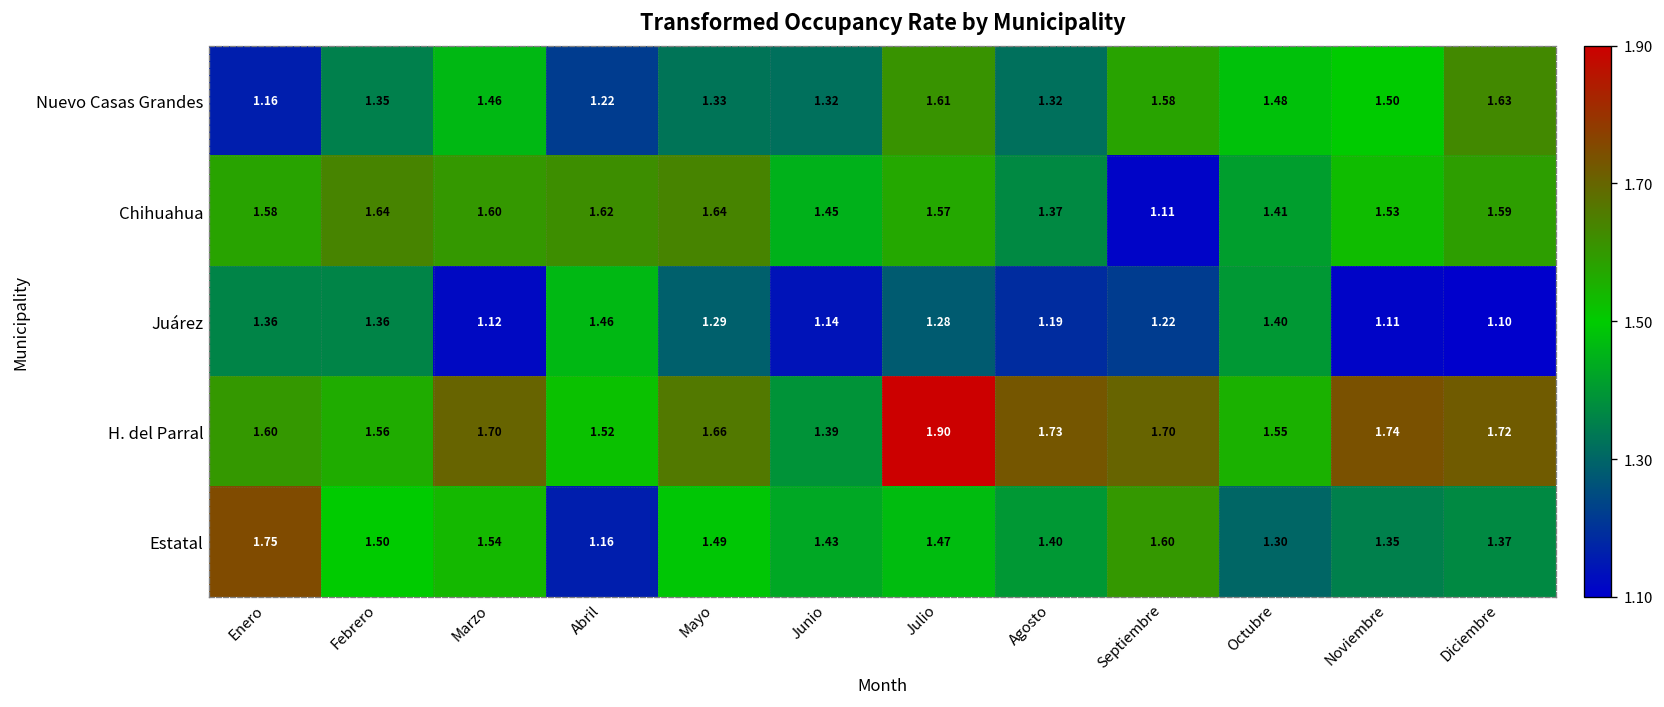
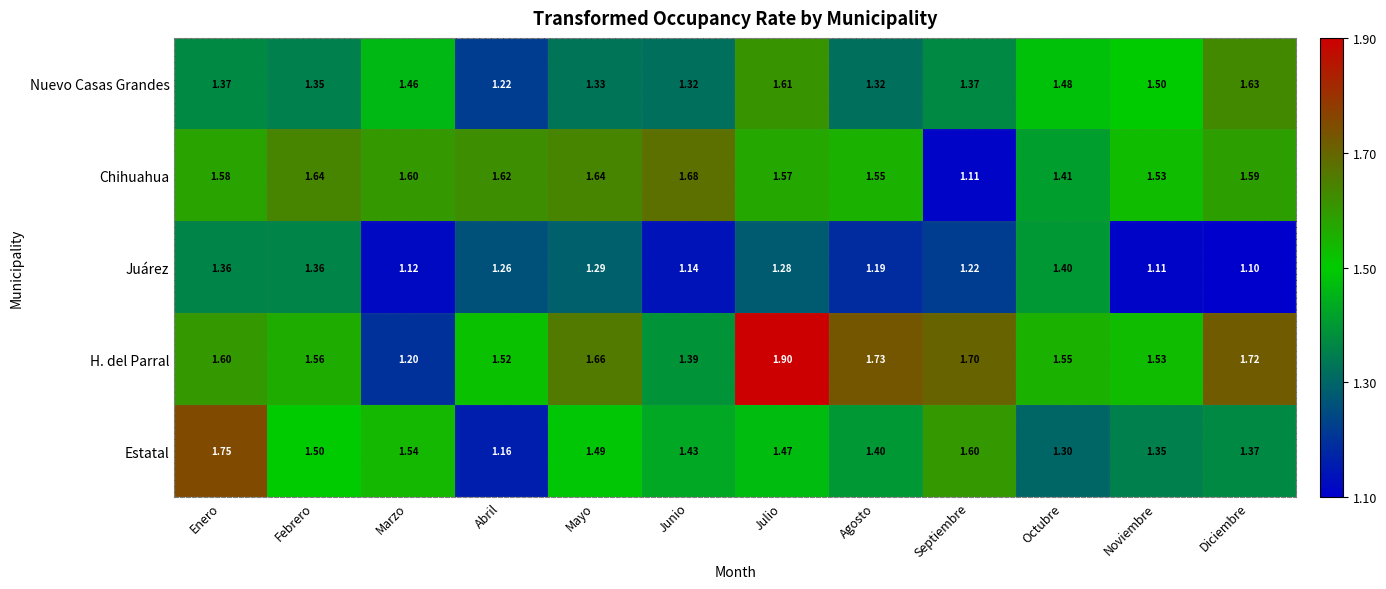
  {
    "Nuevo Casas Grandes": {
-     "Enero": 1.16,
+     "Enero": 1.37,
      "Febrero": 1.35,
      "Marzo": 1.46,
      "Abril": 1.22,
      "Mayo": 1.33,
      "Junio": 1.32,
      "Julio": 1.61,
      "Agosto": 1.32,
-     "Septiembre": 1.58,
+     "Septiembre": 1.37,
      "Octubre": 1.48,
      "Noviembre": 1.50,
      "Diciembre": 1.63
    },
    "Chihuahua": {
      "Enero": 1.58,
      "Febrero": 1.64,
      "Marzo": 1.60,
      "Abril": 1.62,
      "Mayo": 1.64,
-     "Junio": 1.45,
+     "Junio": 1.68,
      "Julio": 1.57,
-     "Agosto": 1.37,
+     "Agosto": 1.55,
      "Septiembre": 1.11,
      "Octubre": 1.41,
      "Noviembre": 1.53,
      "Diciembre": 1.59
    },
    "Juárez": {
      "Enero": 1.36,
      "Febrero": 1.36,
      "Marzo": 1.12,
-     "Abril": 1.46,
+     "Abril": 1.26,
      "Mayo": 1.29,
      "Junio": 1.14,
      "Julio": 1.28,
      "Agosto": 1.19,
      "Septiembre": 1.22,
      "Octubre": 1.40,
      "Noviembre": 1.11,
      "Diciembre": 1.10
    },
    "H. del Parral": {
      "Enero": 1.60,
      "Febrero": 1.56,
-     "Marzo": 1.70,
+     "Marzo": 1.20,
      "Abril": 1.52,
      "Mayo": 1.66,
      "Junio": 1.39,
      "Julio": 1.90,
      "Agosto": 1.73,
      "Septiembre": 1.70,
      "Octubre": 1.55,
-     "Noviembre": 1.74,
+     "Noviembre": 1.53,
      "Diciembre": 1.72
    },
    "Estatal": {
      "Enero": 1.75,
      "Febrero": 1.50,
      "Marzo": 1.54,
      "Abril": 1.16,
      "Mayo": 1.49,
      "Junio": 1.43,
      "Julio": 1.47,
      "Agosto": 1.40,
      "Septiembre": 1.60,
      "Octubre": 1.30,
      "Noviembre": 1.35,
      "Diciembre": 1.37
    }
  }
